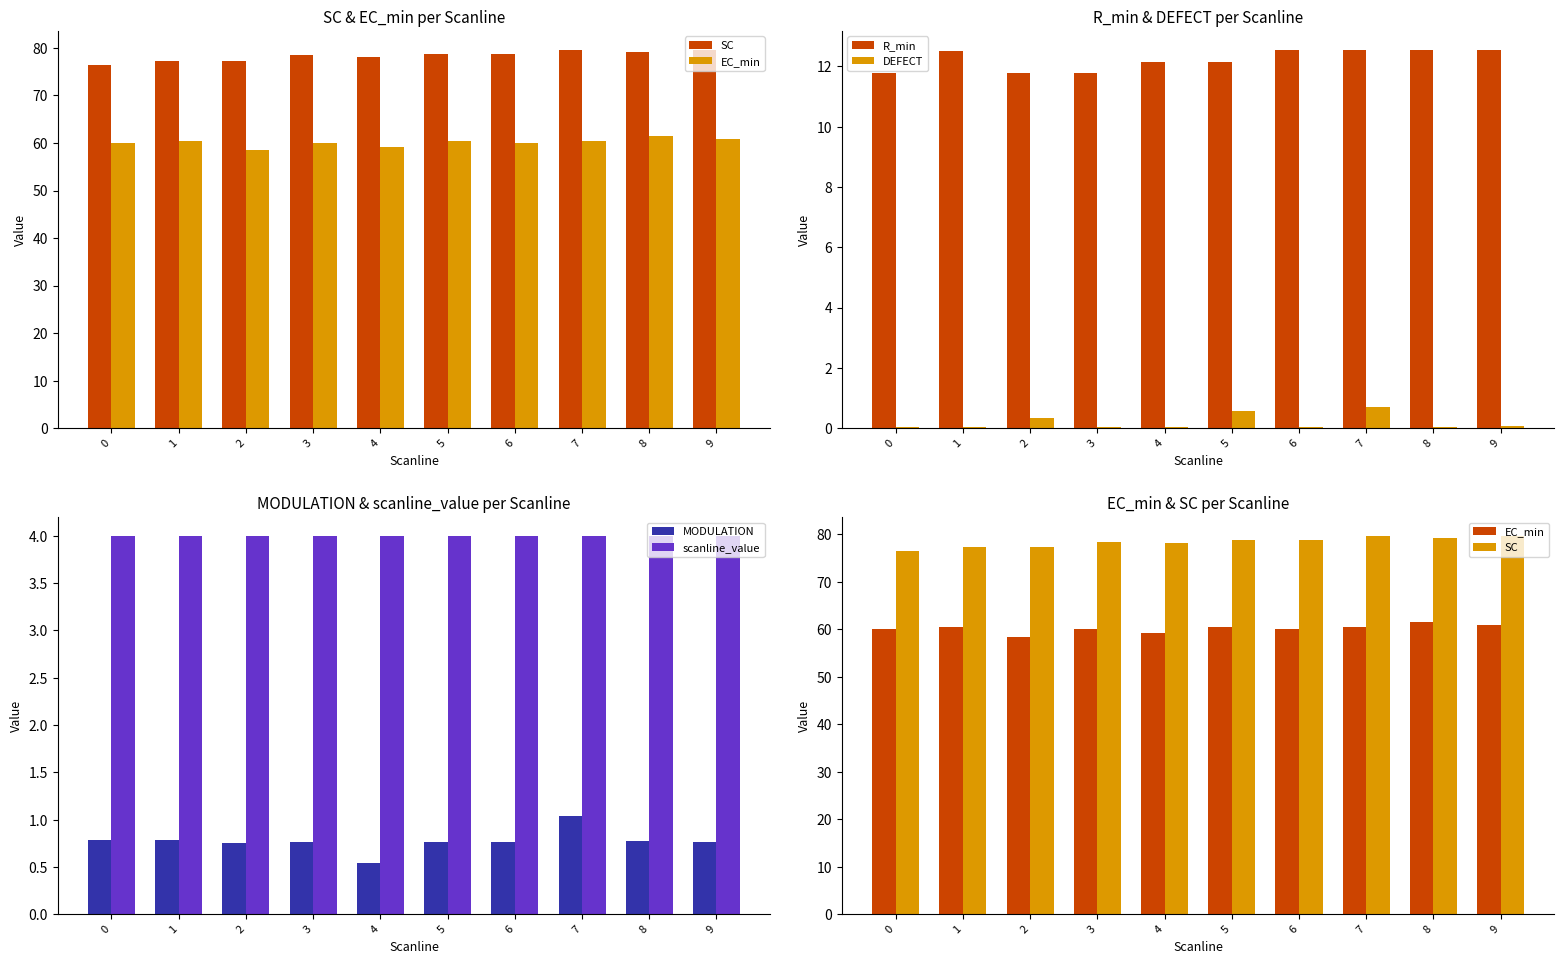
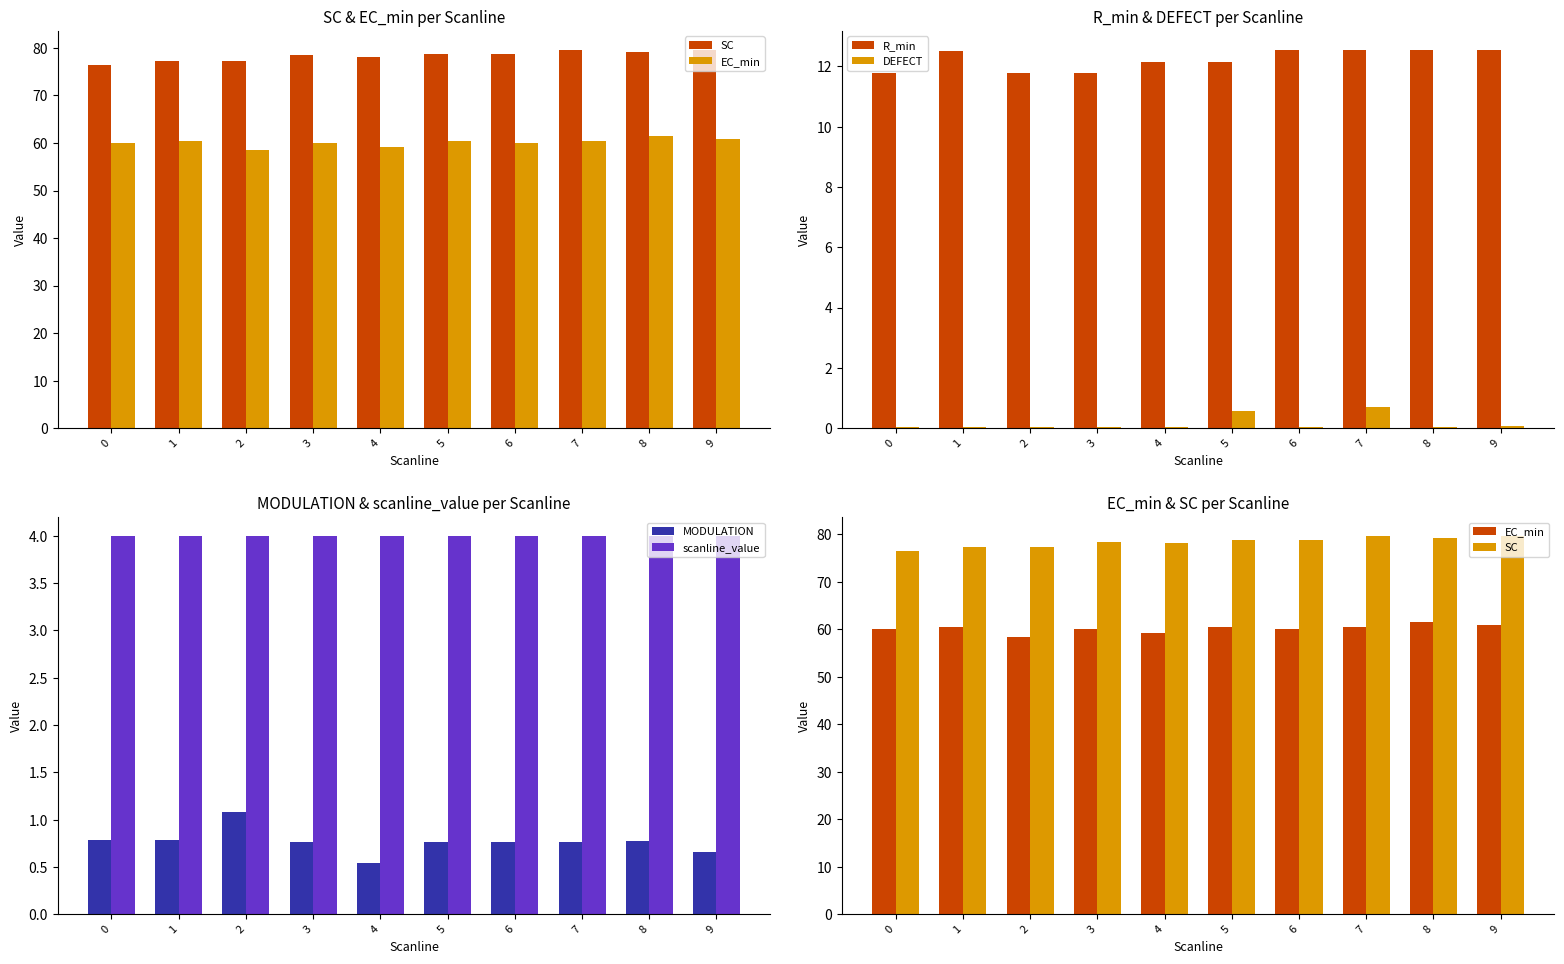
  {
    "R_min & DEFECT per Scanline": {
      "R_min": {
        "0": 11.8,
        "1": 12.5,
        "2": 11.8,
        "3": 11.8,
        "4": 12.2,
        "5": 12.2,
        "6": 12.5,
        "7": 12.5,
        "8": 12.5,
        "9": 12.5
      },
      "DEFECT": {
-       "2": 0.3,
+       "2": 0.0,
        "5": 0.6,
        "7": 0.7
      }
    },
    "MODULATION & scanline_value per Scanline": {
      "MODULATION": {
        "0": 0.8,
        "1": 0.8,
-       "2": 0.8,
+       "2": 1.1,
        "3": 0.8,
        "4": 0.5,
        "5": 0.8,
        "6": 0.8,
-       "7": 1.0,
+       "7": 0.8,
        "8": 0.8,
-       "9": 0.8
+       "9": 0.7
      },
      "scanline_value": {
        "0": 4.0,
        "1": 4.0,
        "2": 4.0,
        "3": 4.0,
        "4": 4.0,
        "5": 4.0,
        "6": 4.0,
        "7": 4.0
      }
    },
    "EC_min & SC per Scanline": {
      "EC_min": {
        "0": 60,
        "1": 60,
        "2": 58,
        "3": 60,
        "4": 59,
        "5": 60,
        "6": 60,
        "7": 60,
        "8": 62,
        "9": 61
      },
      "SC": {
        "0": 76,
        "1": 77,
        "2": 77,
        "3": 78,
        "4": 78,
        "5": 79,
        "6": 79,
        "7": 80,
        "8": 79
      }
    }
  }
